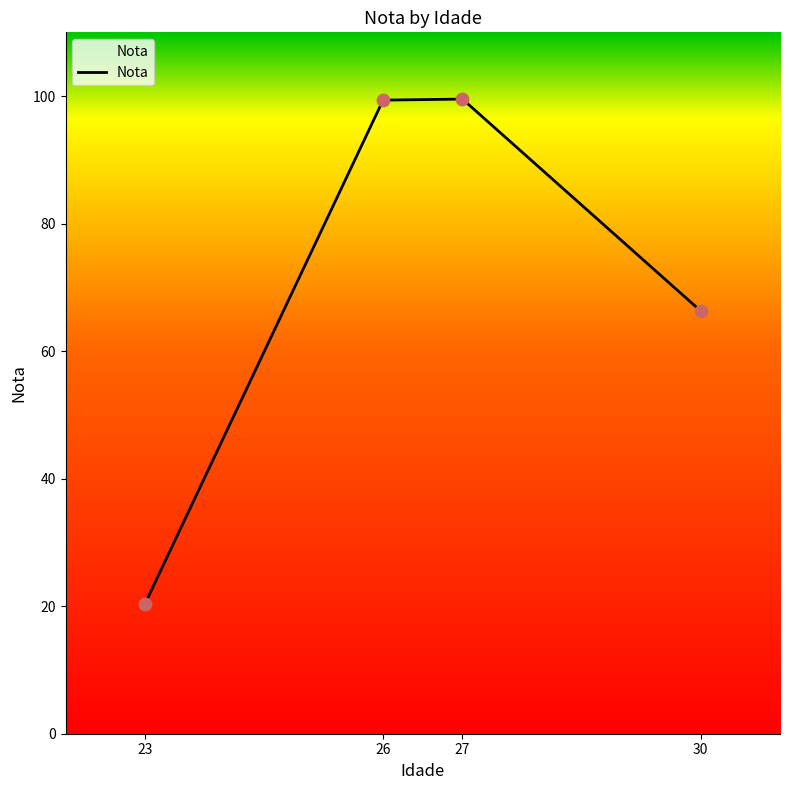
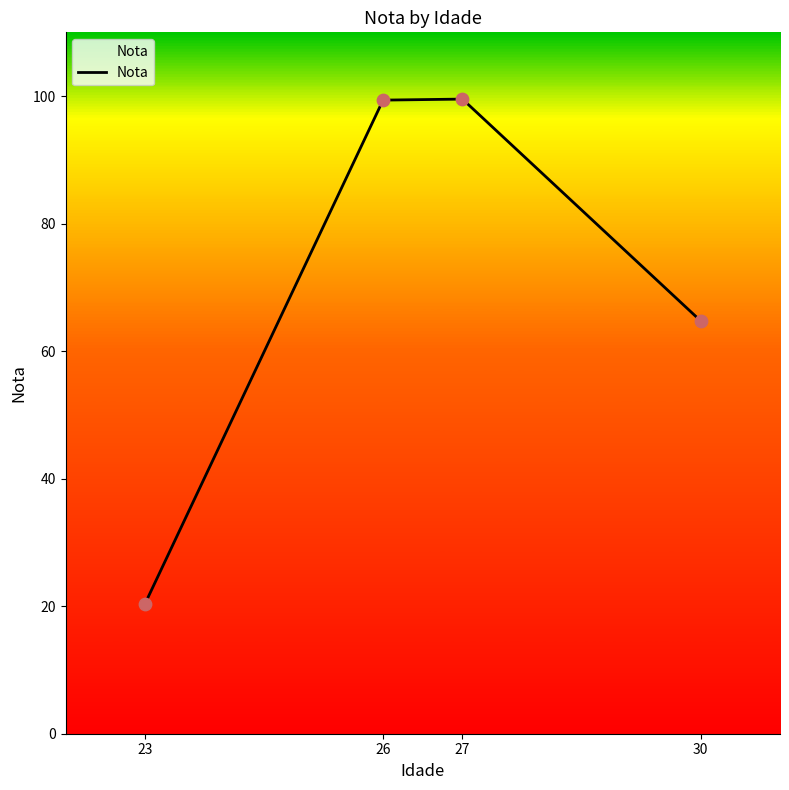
  {
    "23": 20,
    "26": 99,
    "27": 100,
-   "30": 66
+   "30": 65
  }
